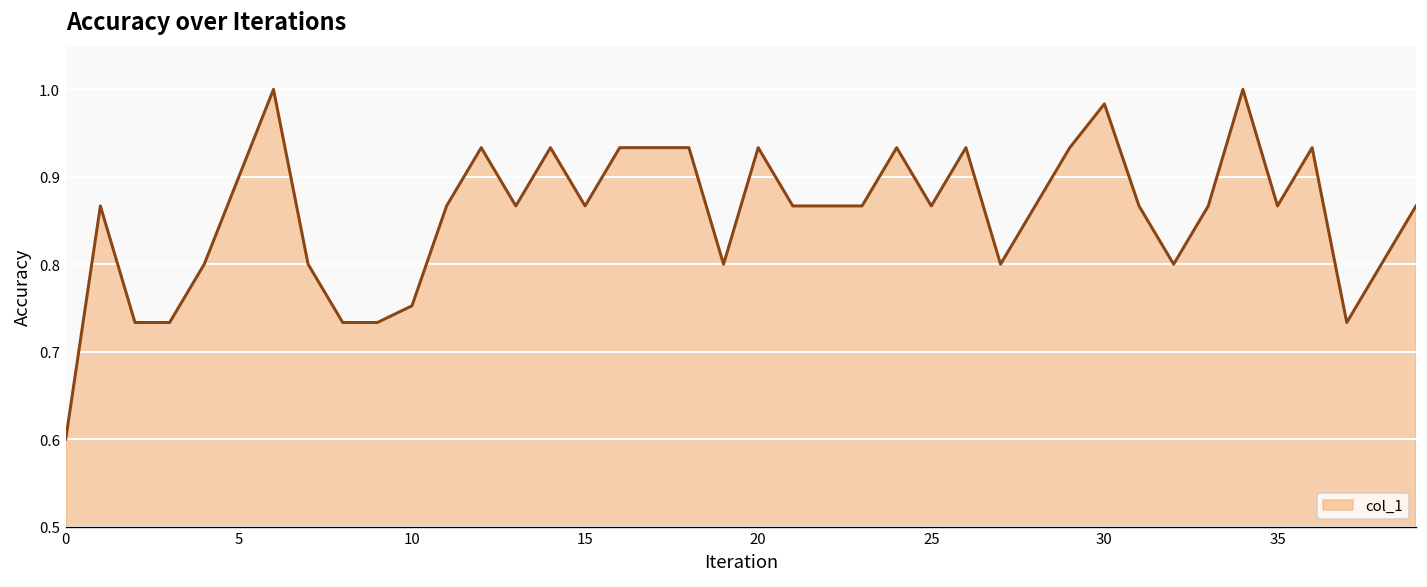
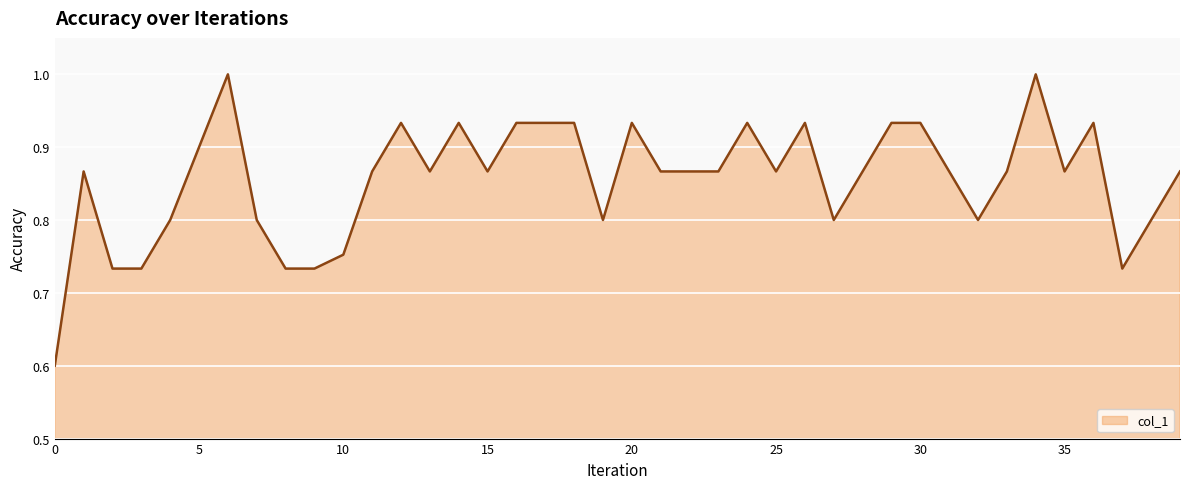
  {
    "0": 0.60,
    "5": 0.90,
    "10": 0.75,
    "15": 0.87,
    "20": 0.93,
    "25": 0.87,
-   "30": 0.98,
+   "30": 0.93,
    "35": 0.87
  }
